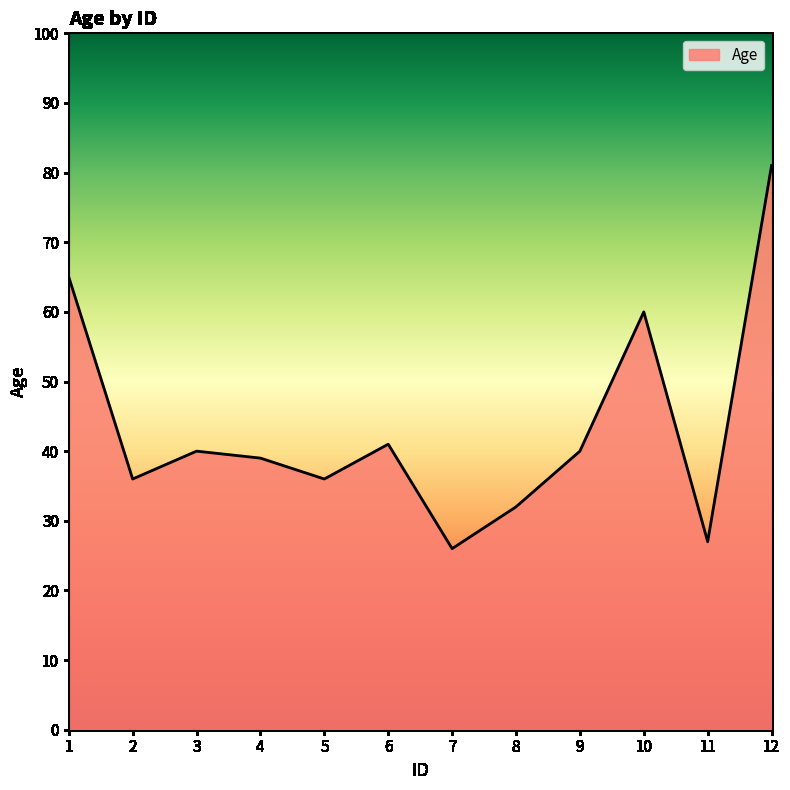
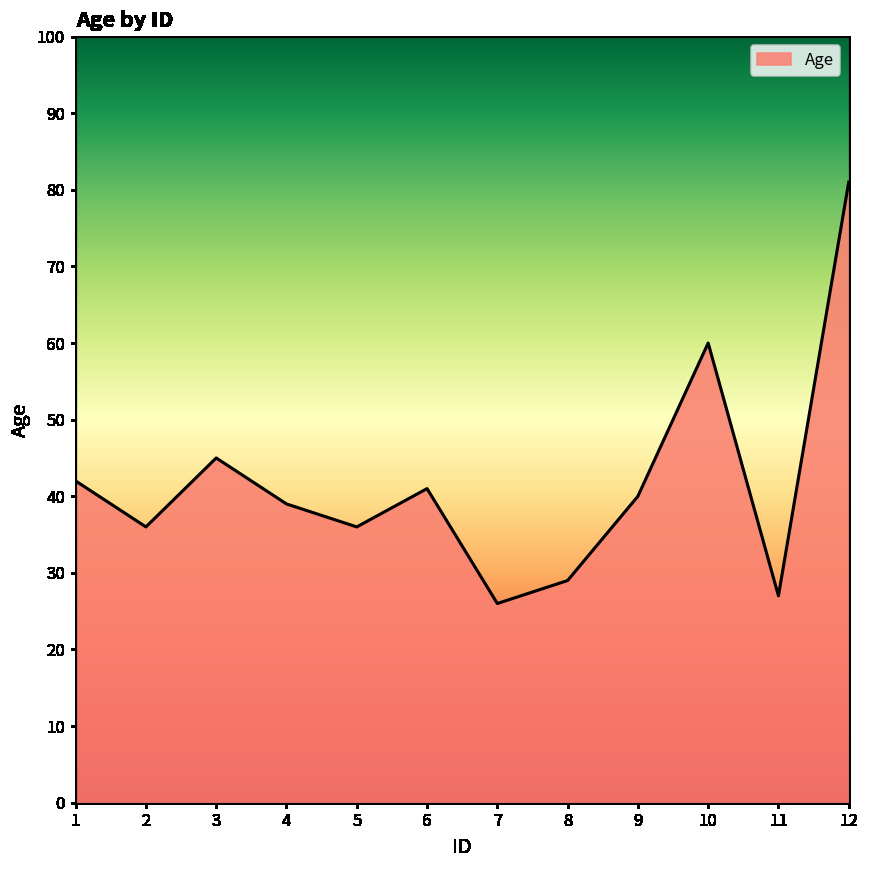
  {
-   "1": 65,
+   "1": 42,
    "2": 36,
-   "3": 40,
+   "3": 45,
    "4": 39,
    "5": 36,
    "6": 41,
    "7": 26,
-   "8": 32,
+   "8": 29,
    "9": 40,
    "10": 60,
    "11": 27,
    "12": 81
  }
